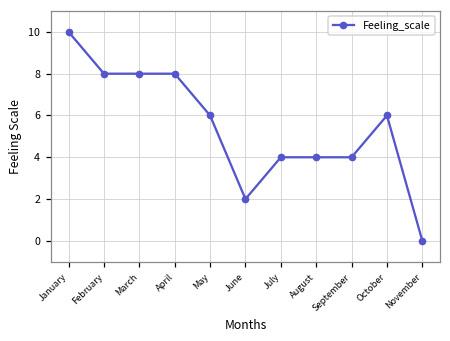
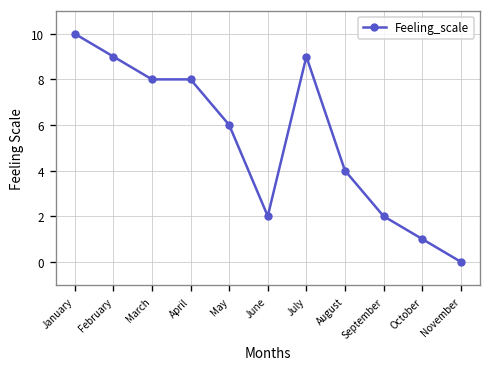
  {
    "January": 10,
-   "February": 8,
+   "February": 9,
    "March": 8,
    "April": 8,
    "May": 6,
    "June": 2,
-   "July": 4,
+   "July": 9,
    "August": 4,
-   "September": 4,
-   "October": 6,
+   "September": 2,
+   "October": 1,
    "November": 0
  }
